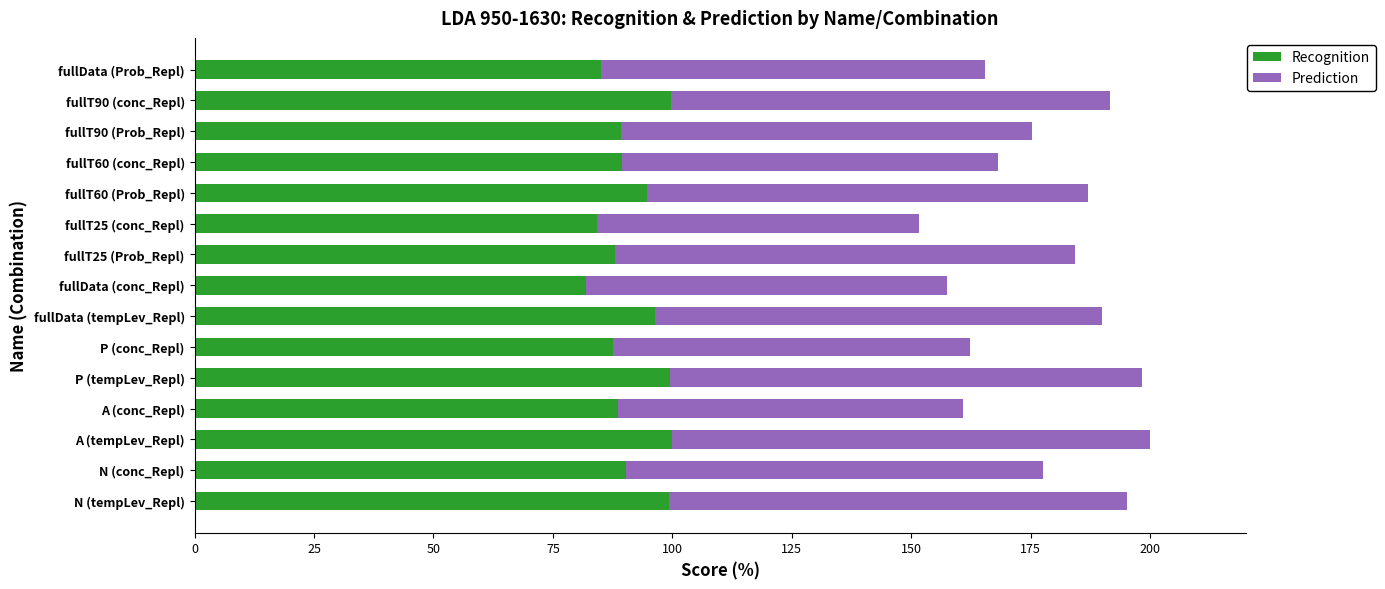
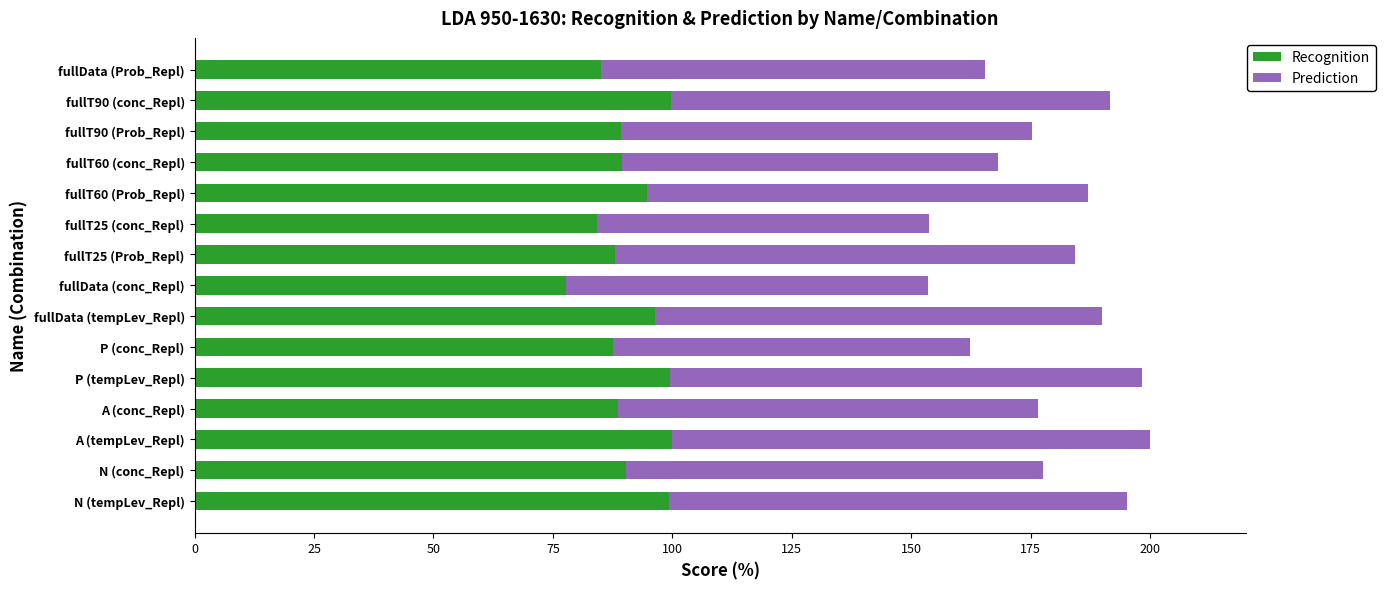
  {
    "Recognition": {
      "fullData (Prob_Repl)": 85,
      "fullT90 (conc_Repl)": 100,
      "fullT90 (Prob_Repl)": 89,
      "fullT60 (conc_Repl)": 90,
      "fullT60 (Prob_Repl)": 95,
      "fullT25 (conc_Repl)": 84,
      "fullT25 (Prob_Repl)": 88,
-     "fullData (conc_Repl)": 82,
+     "fullData (conc_Repl)": 78,
      "fullData (tempLev_Repl)": 96,
      "P (conc_Repl)": 88,
      "P (tempLev_Repl)": 100,
      "A (conc_Repl)": 89,
      "A (tempLev_Repl)": 100,
      "N (conc_Repl)": 90,
      "N (tempLev_Repl)": 99
    },
    "Prediction": {
      "fullData (Prob_Repl)": 80,
      "fullT90 (conc_Repl)": 92,
      "fullT90 (Prob_Repl)": 86,
      "fullT60 (conc_Repl)": 79,
      "fullT60 (Prob_Repl)": 92,
-     "fullT25 (conc_Repl)": 67,
+     "fullT25 (conc_Repl)": 70,
      "fullT25 (Prob_Repl)": 96,
      "fullData (conc_Repl)": 76,
      "fullData (tempLev_Repl)": 94,
      "P (conc_Repl)": 75,
      "P (tempLev_Repl)": 99,
-     "A (conc_Repl)": 72,
+     "A (conc_Repl)": 88,
      "A (tempLev_Repl)": 100,
      "N (conc_Repl)": 87,
      "N (tempLev_Repl)": 96
    }
  }
